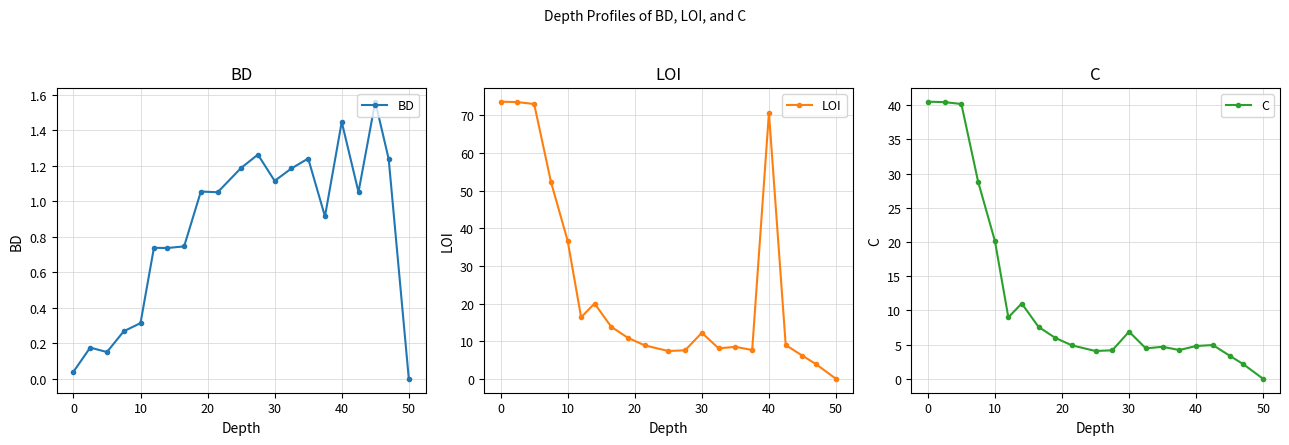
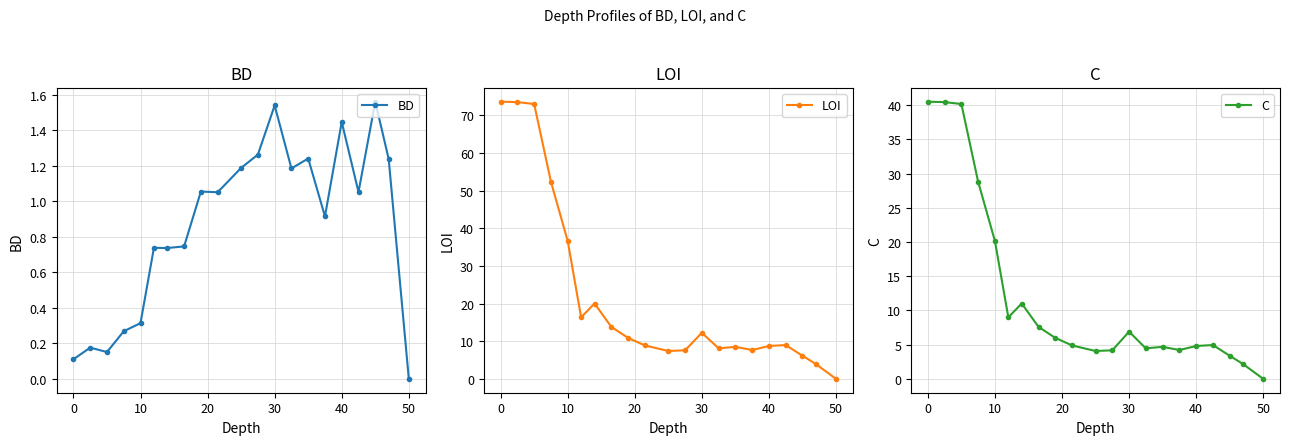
  {
    "BD": {
-     "0": 0.04,
+     "0": 0.11,
      "10": 0.31,
-     "30": 1.12,
+     "30": 1.54,
      "40": 1.45,
      "50": 0.00
    },
    "LOI": {
      "0": 74,
      "10": 37,
      "30": 12,
-     "40": 71,
+     "40": 9,
      "50": 0
    },
    "C": {
      "0": 41,
      "10": 20,
      "30": 7,
      "40": 5,
      "50": 0
    }
  }
